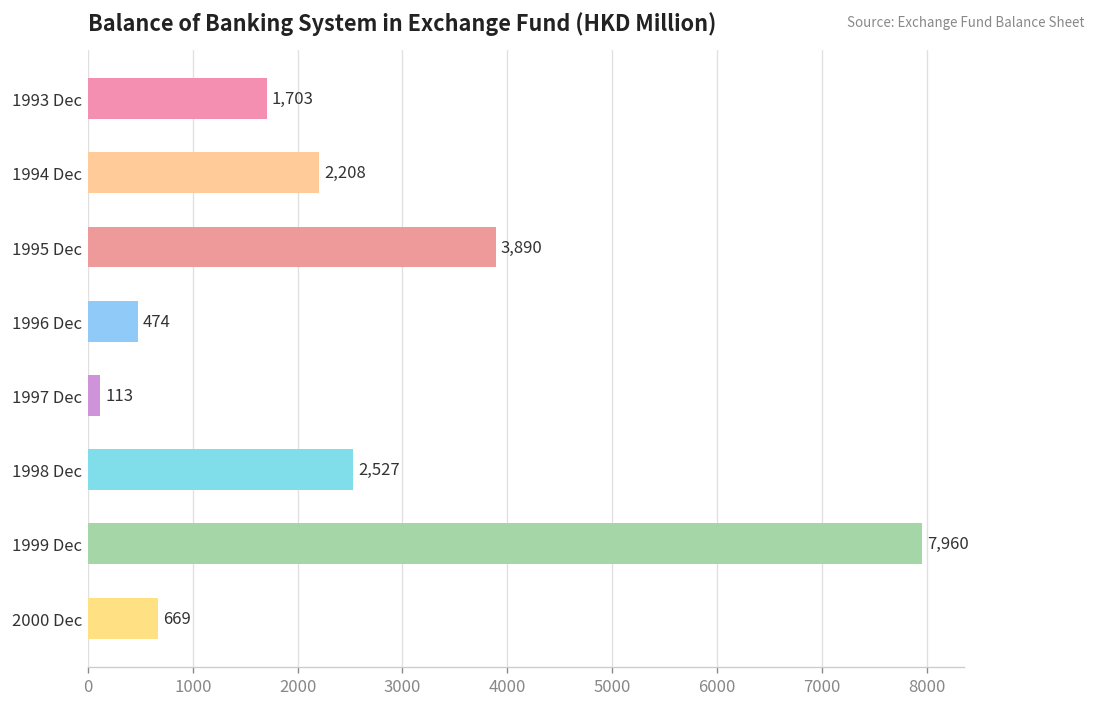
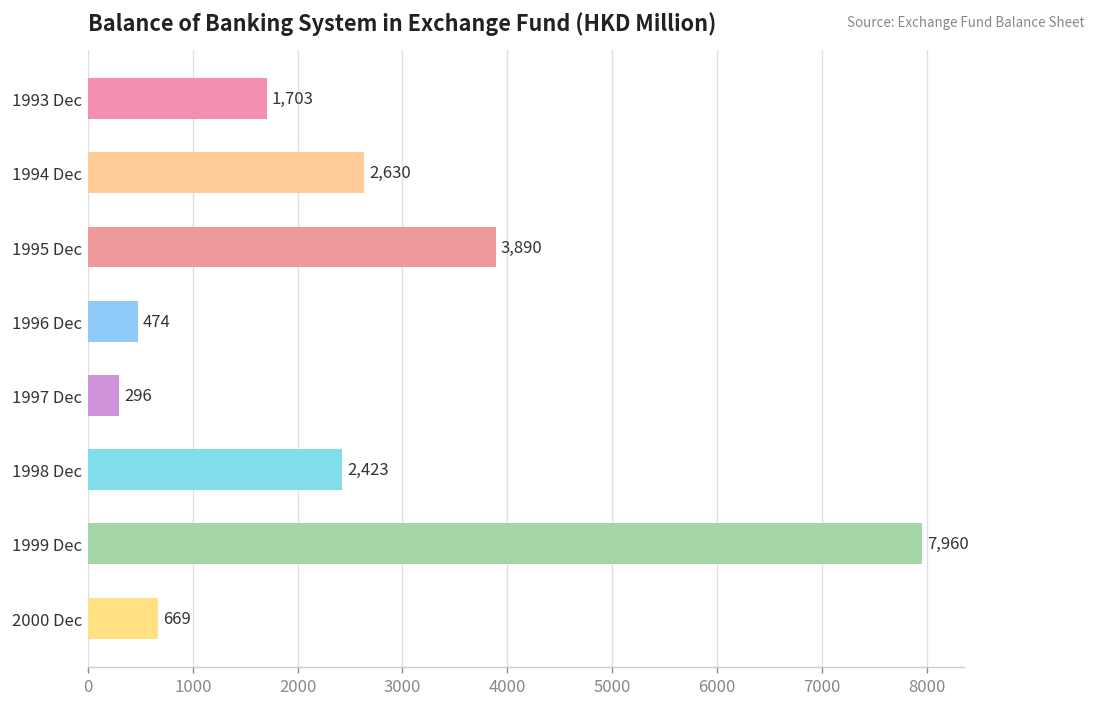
  {
    "1993 Dec": "1,703",
-   "1994 Dec": "2,208",
+   "1994 Dec": "2,630",
    "1995 Dec": "3,890",
    "1996 Dec": "474",
-   "1997 Dec": "113",
-   "1998 Dec": "2,527",
+   "1997 Dec": "296",
+   "1998 Dec": "2,423",
    "1999 Dec": "7,960",
    "2000 Dec": "669"
  }
